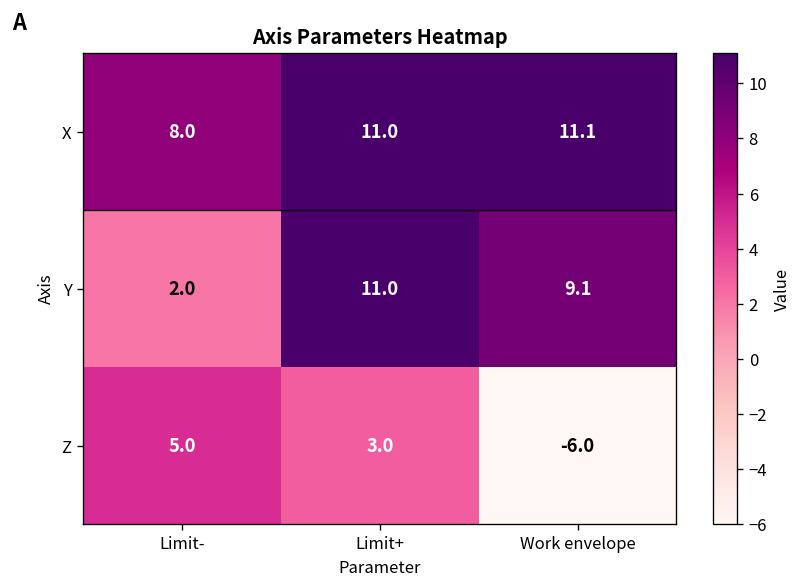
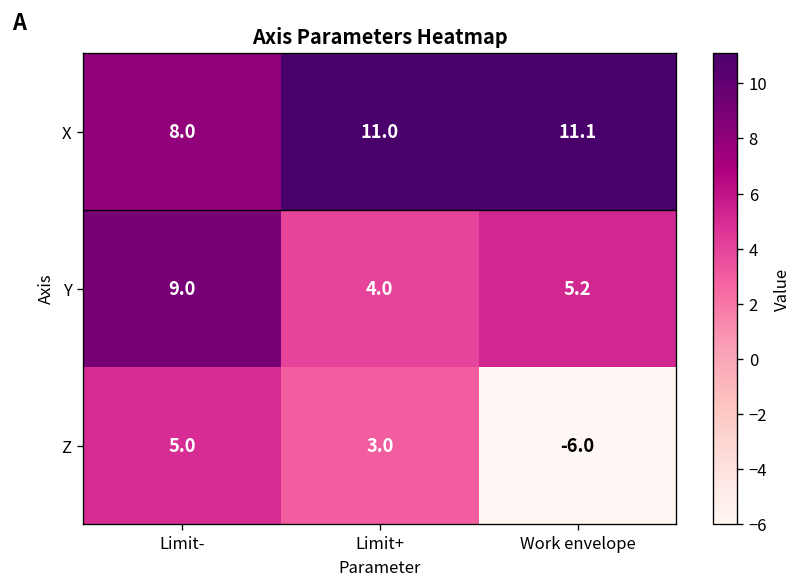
  {
    "X": {
      "Limit-": 8.0,
      "Limit+": 11.0,
      "Work envelope": 11.1
    },
    "Y": {
-     "Limit-": 2.0,
-     "Limit+": 11.0,
-     "Work envelope": 9.1
+     "Limit-": 9.0,
+     "Limit+": 4.0,
+     "Work envelope": 5.2
    },
    "Z": {
      "Limit-": 5.0,
      "Limit+": 3.0,
      "Work envelope": -6.0
    }
  }
